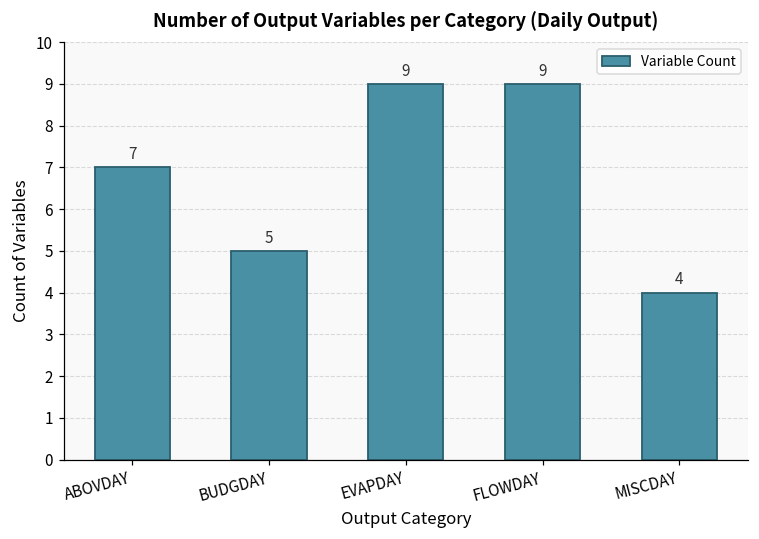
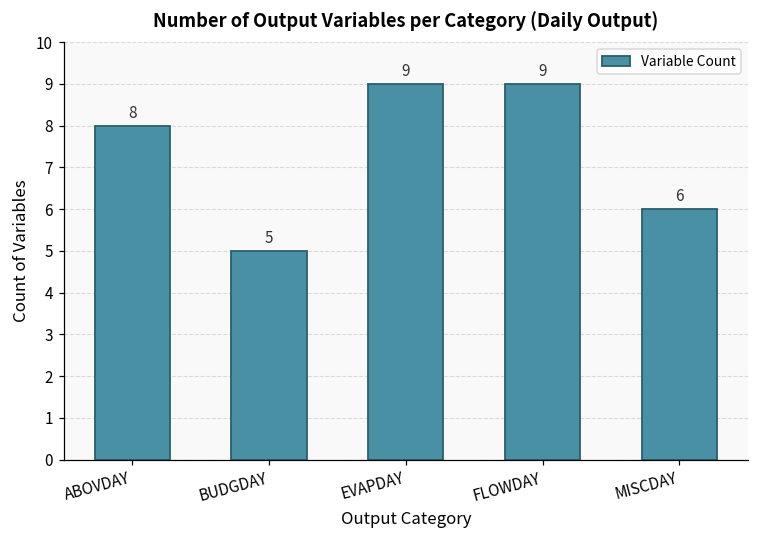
  {
-   "ABOVDAY": 7,
+   "ABOVDAY": 8,
    "BUDGDAY": 5,
    "EVAPDAY": 9,
    "FLOWDAY": 9,
-   "MISCDAY": 4
+   "MISCDAY": 6
  }
